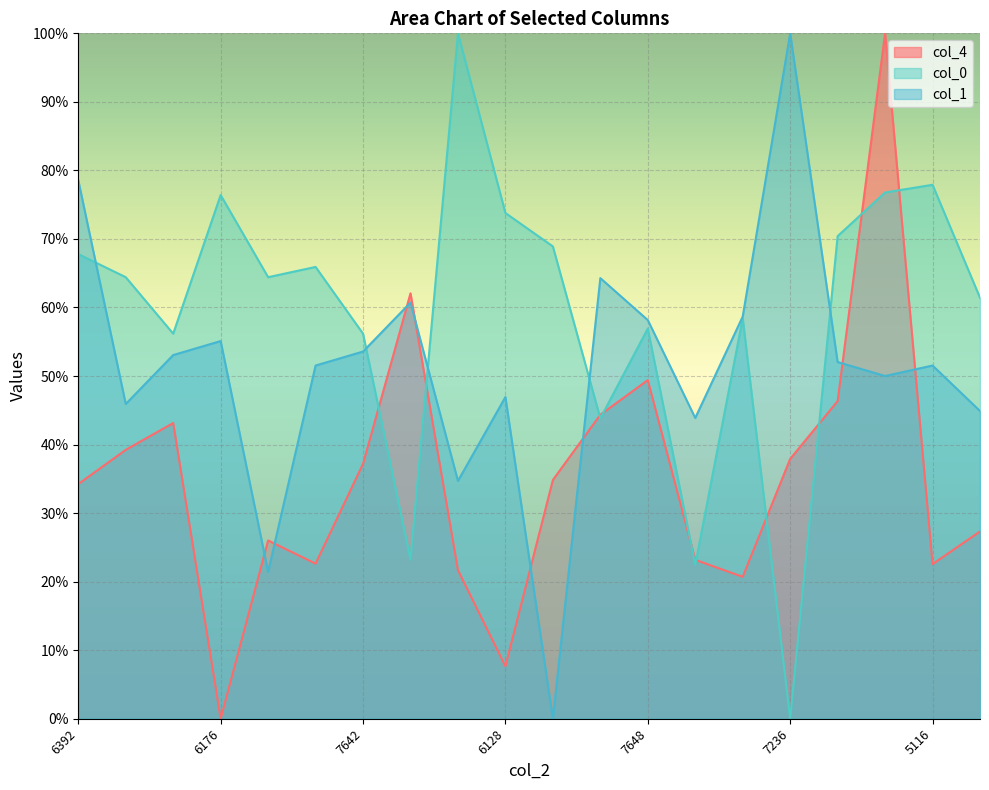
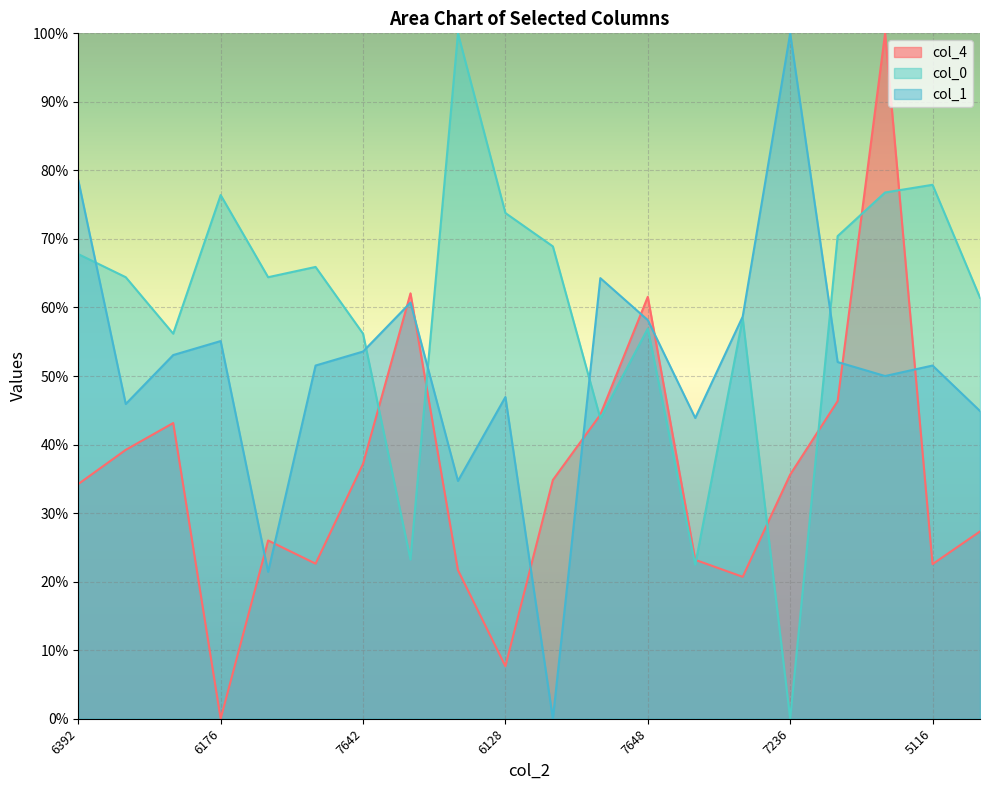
  {
    "col_4": {
      "6392": "34%",
      "6176": "0%",
      "7642": "37%",
      "6128": "8%",
-     "7648": "49%",
-     "7236": "38%",
+     "7648": "62%",
+     "7236": "36%",
      "5116": "23%"
    }
  }
